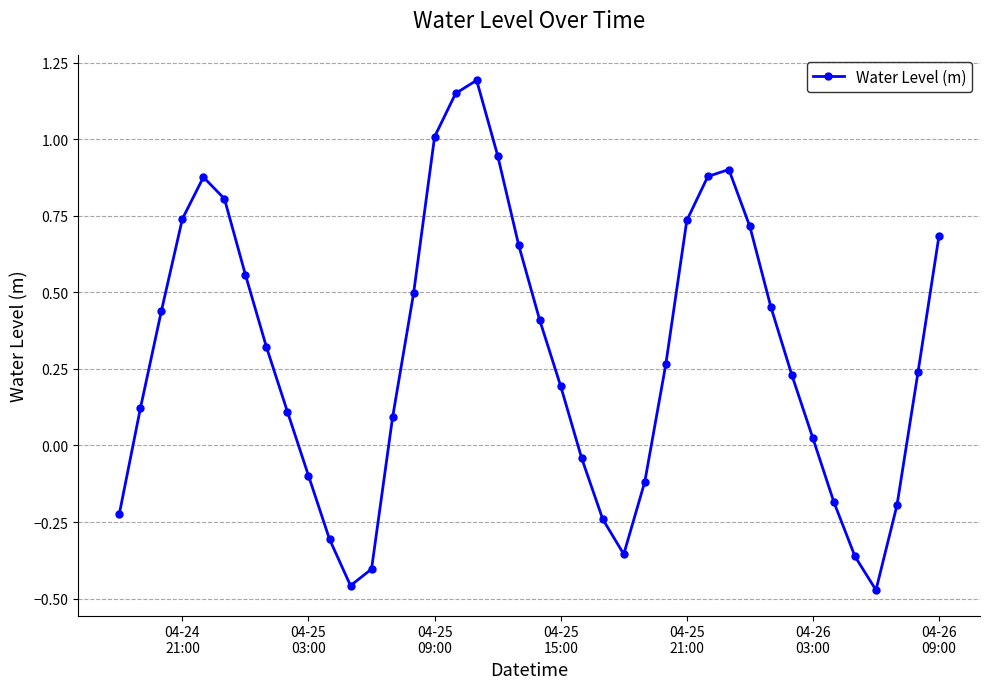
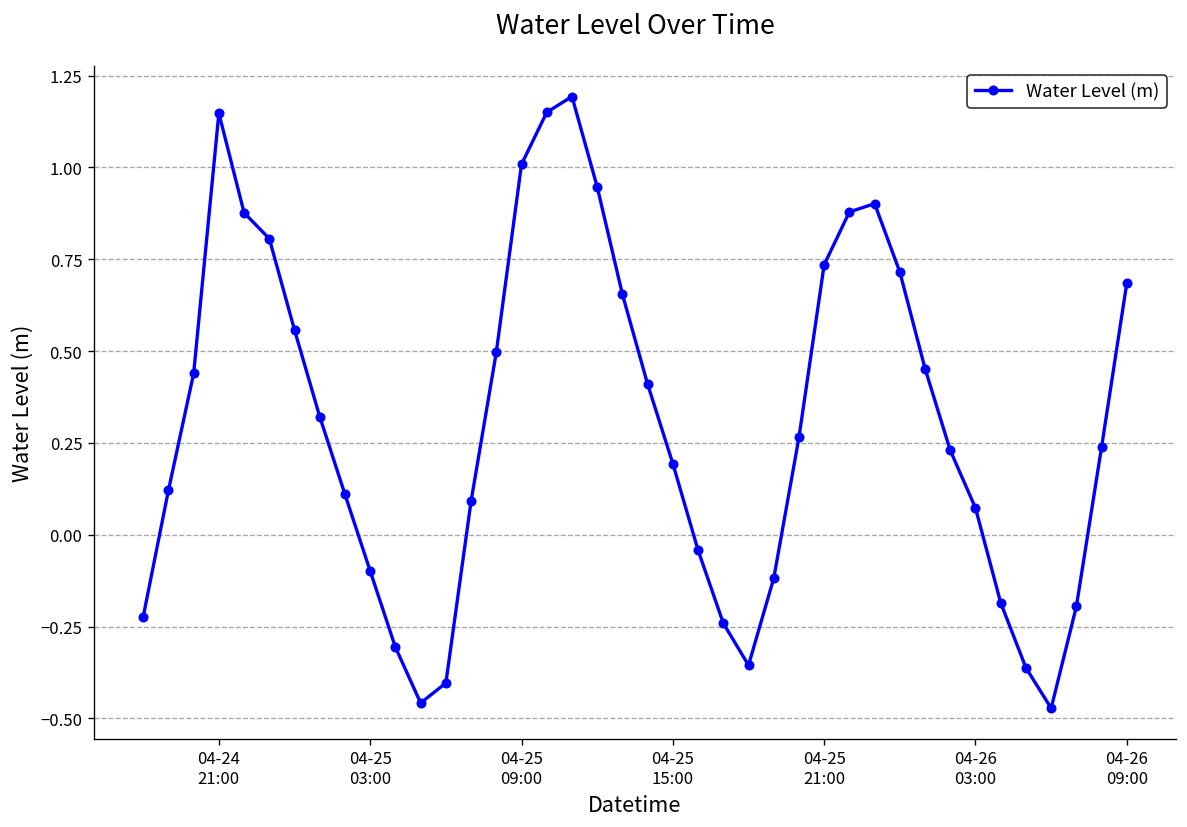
  {
-   "04-24 21:00": 0.74,
+   "04-24 21:00": 1.15,
    "04-25 03:00": -0.10,
    "04-25 09:00": 1.01,
    "04-25 15:00": 0.19,
    "04-25 21:00": 0.73,
-   "04-26 03:00": 0.02,
+   "04-26 03:00": 0.07,
    "04-26 09:00": 0.69
  }
